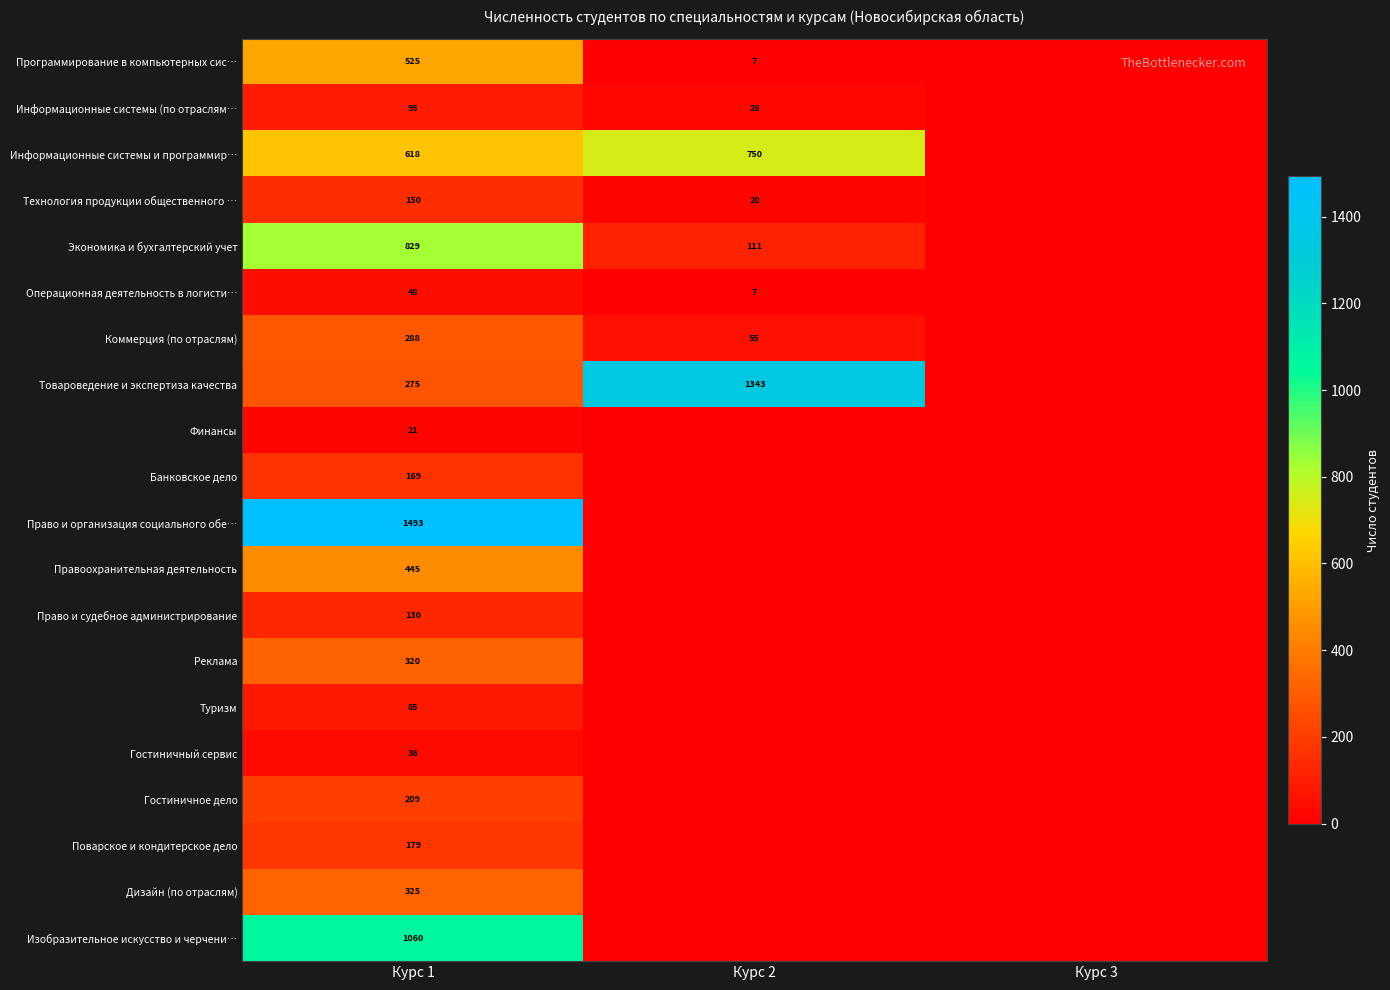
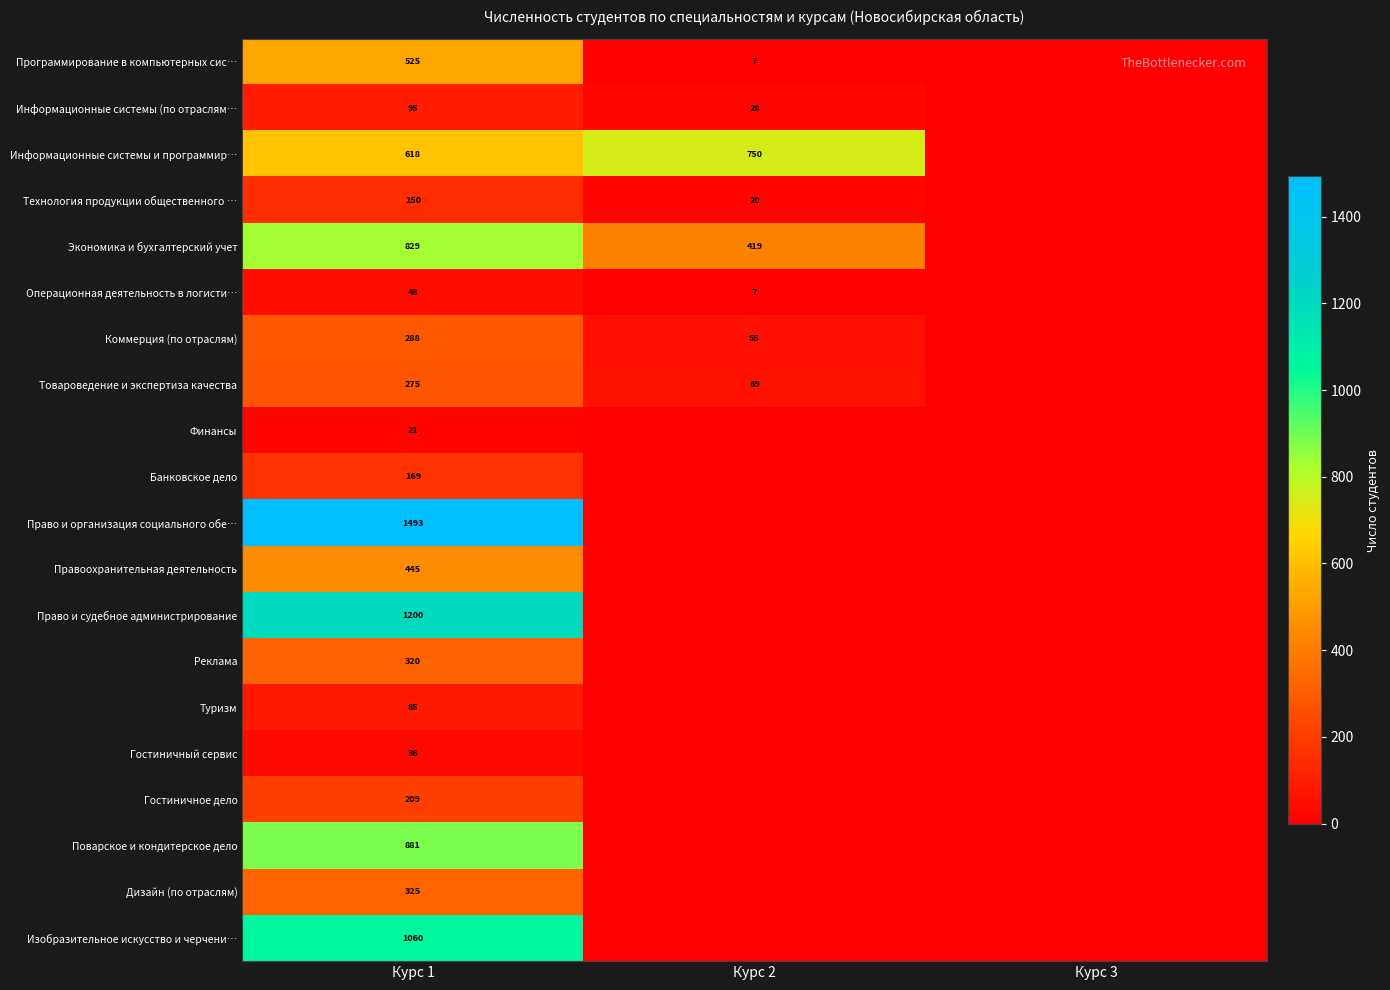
  {
    "Программирование в компьютерных сис…": {
      "Курс 1": 525,
      "Курс 2": 7
    },
    "Информационные системы (по отраслям…": {
      "Курс 1": 95,
      "Курс 2": 28
    },
    "Информационные системы и программир…": {
      "Курс 1": 618,
      "Курс 2": 750
    },
    "Технология продукции общественного …": {
      "Курс 1": 150,
      "Курс 2": 20
    },
    "Экономика и бухгалтерский учет": {
      "Курс 1": 829,
-     "Курс 2": 111
+     "Курс 2": 419
    },
    "Операционная деятельность в логисти…": {
      "Курс 1": 48,
      "Курс 2": 7
    },
    "Коммерция (по отраслям)": {
      "Курс 1": 288,
      "Курс 2": 55
    },
    "Товароведение и экспертиза качества": {
      "Курс 1": 275,
-     "Курс 2": 1343
+     "Курс 2": 69
    },
    "Финансы": {
      "Курс 1": 21
    },
    "Банковское дело": {
      "Курс 1": 169
    },
    "Право и организация социального обе…": {
      "Курс 1": 1493
    },
    "Правоохранительная деятельность": {
      "Курс 1": 445
    },
    "Право и судебное администрирование": {
-     "Курс 1": 130
+     "Курс 1": 1200
    },
    "Реклама": {
      "Курс 1": 320
    },
    "Туризм": {
      "Курс 1": 85
    },
    "Гостиничный сервис": {
      "Курс 1": 36
    },
    "Гостиничное дело": {
      "Курс 1": 209
    },
    "Поварское и кондитерское дело": {
-     "Курс 1": 179
+     "Курс 1": 881
    },
    "Дизайн (по отраслям)": {
      "Курс 1": 325
    },
    "Изобразительное искусство и черчени…": {
      "Курс 1": 1060
    }
  }
